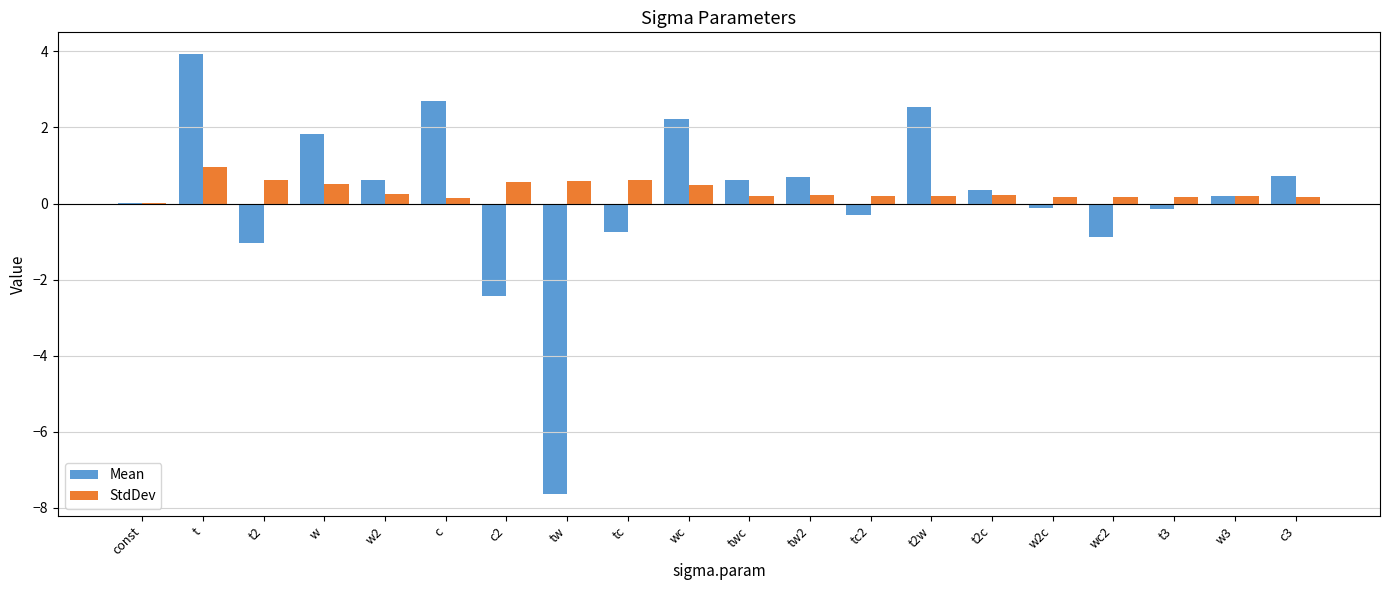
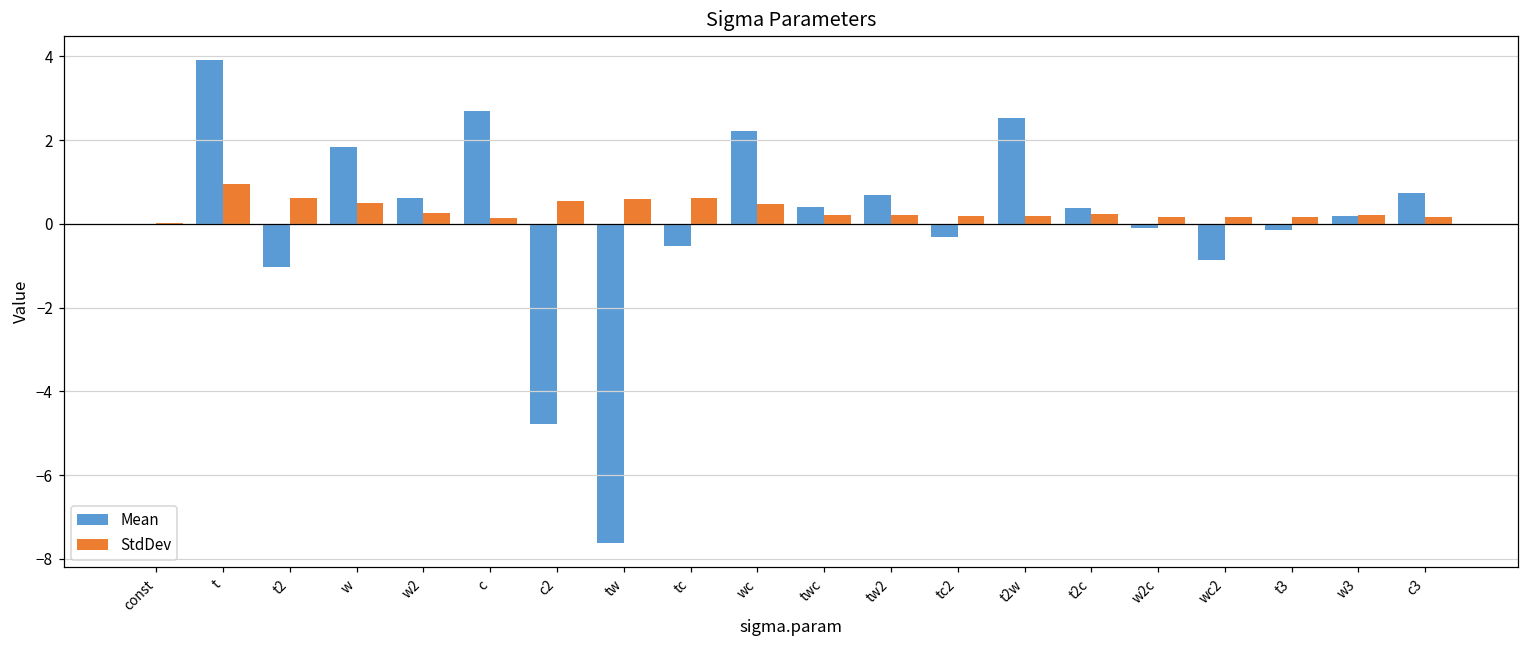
  {
    "Mean": {
      "t": 3.9,
      "t2": -1.0,
      "w": 1.8,
      "w2": 0.6,
      "c": 2.7,
-     "c2": -2.4,
+     "c2": -4.8,
      "tw": -7.6,
-     "tc": -0.7,
+     "tc": -0.5,
      "wc": 2.2,
-     "twc": 0.6,
+     "twc": 0.4,
      "tw2": 0.7,
      "tc2": -0.3,
      "t2w": 2.5,
      "t2c": 0.4,
      "w2c": -0.1,
      "wc2": -0.9,
      "t3": -0.1,
      "w3": 0.2,
      "c3": 0.7
    },
    "StdDev": {
      "t": 1.0,
      "t2": 0.6,
      "w": 0.5,
      "w2": 0.3,
      "c": 0.2,
      "c2": 0.6,
      "tw": 0.6,
      "tc": 0.6,
      "wc": 0.5,
      "twc": 0.2,
      "tw2": 0.2,
      "tc2": 0.2,
      "t2w": 0.2,
      "t2c": 0.2,
      "w2c": 0.2,
      "wc2": 0.2,
      "t3": 0.2,
      "w3": 0.2,
      "c3": 0.2
    }
  }
